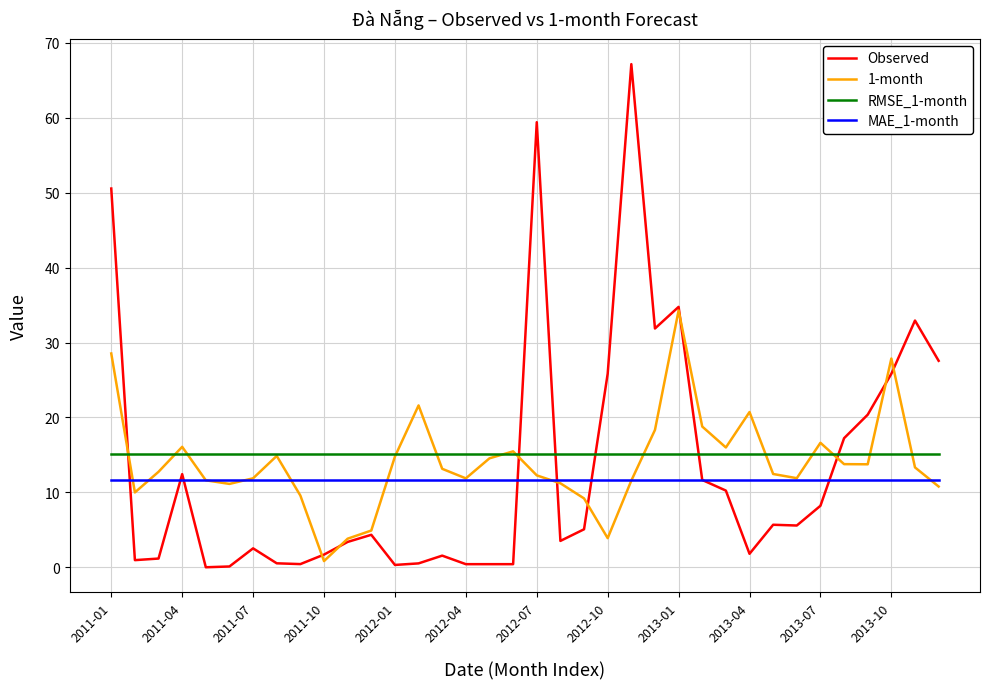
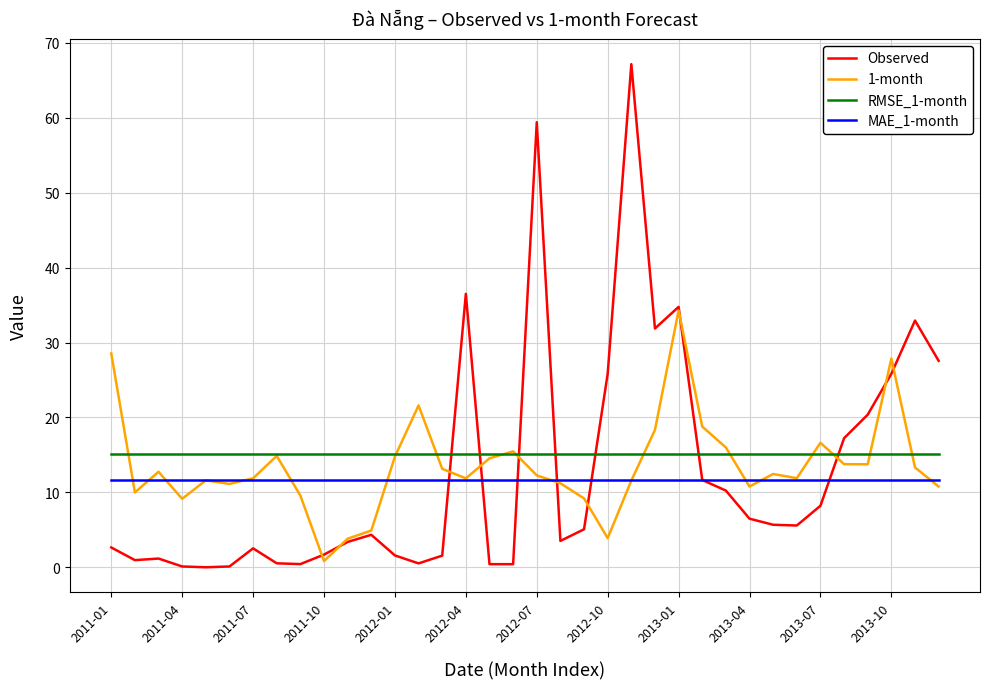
  {
    "Observed": {
-     "2011-01": 51,
-     "2011-04": 12,
+     "2011-01": 3,
+     "2011-04": 0,
      "2011-07": 3,
      "2011-10": 2,
-     "2012-01": 0,
-     "2012-04": 0,
+     "2012-01": 2,
+     "2012-04": 36,
      "2012-07": 59,
      "2012-10": 26,
      "2013-01": 35,
-     "2013-04": 2,
+     "2013-04": 6,
      "2013-07": 8,
      "2013-10": 26
    },
    "1-month": {
      "2011-01": 29,
-     "2011-04": 16,
+     "2011-04": 9,
      "2011-10": 1,
      "2012-07": 12,
      "2012-10": 4,
      "2013-01": 34,
-     "2013-04": 21,
+     "2013-04": 11,
      "2013-07": 17,
      "2013-10": 28
    },
    "RMSE_1-month": {
      "2011-01": 15,
      "2011-04": 15,
      "2011-07": 15,
      "2011-10": 15,
      "2012-04": 15,
      "2012-07": 15,
      "2012-10": 15,
      "2013-01": 15,
      "2013-04": 15,
      "2013-07": 15,
      "2013-10": 15
    },
    "MAE_1-month": {
      "2011-01": 12,
      "2011-04": 12,
      "2011-10": 12,
      "2012-01": 12,
      "2012-07": 12,
      "2012-10": 12,
      "2013-01": 12,
      "2013-04": 12,
      "2013-07": 12,
      "2013-10": 12
    }
  }
